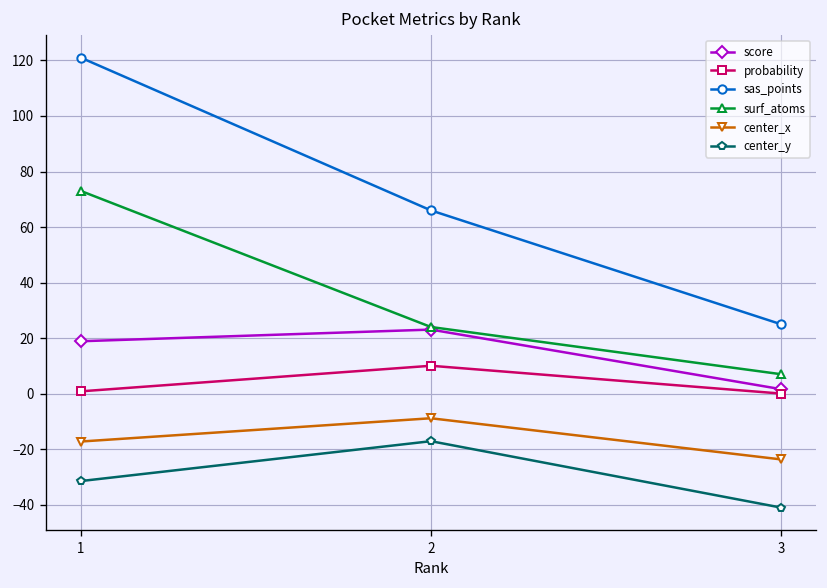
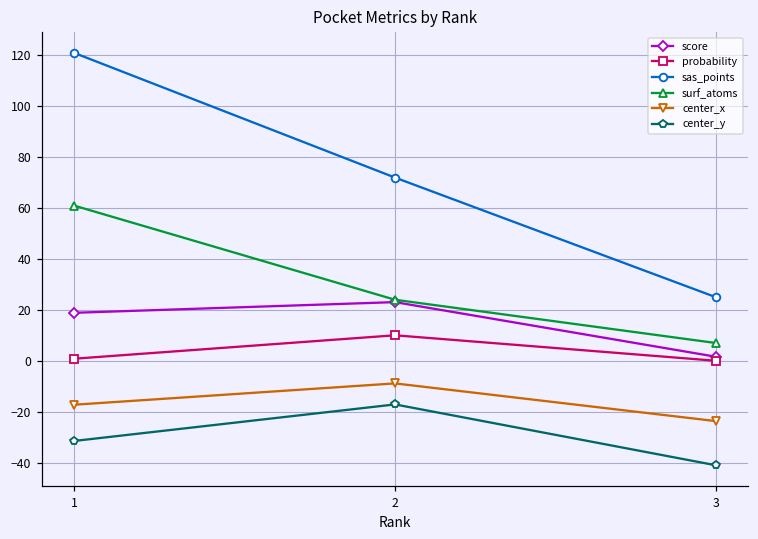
  {
    "score": {
      "1": 19,
      "3": 2
    },
    "probability": {
      "1": 1,
      "2": 10,
      "3": 0
    },
    "sas_points": {
      "1": 121,
-     "2": 66,
+     "2": 72,
      "3": 25
    },
    "surf_atoms": {
-     "1": 73,
+     "1": 61,
      "3": 7
    },
    "center_x": {
      "1": -17,
      "2": -9,
      "3": -24
    },
    "center_y": {
      "1": -31,
      "2": -17,
      "3": -41
    }
  }
